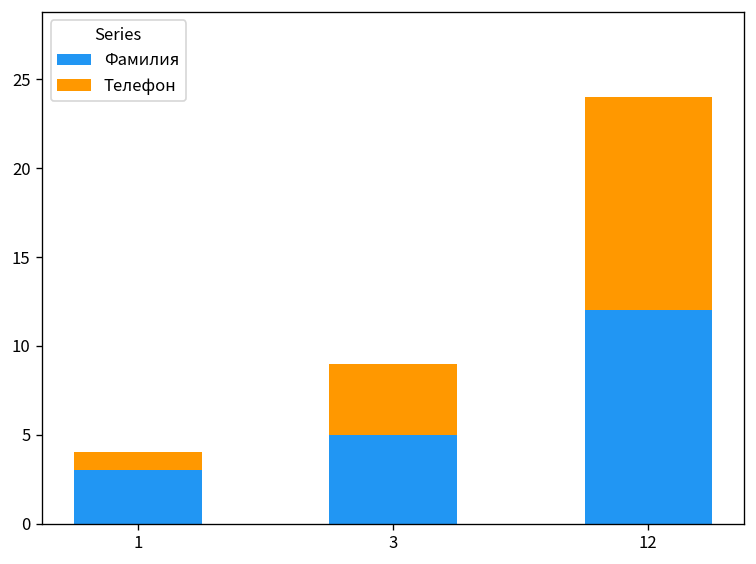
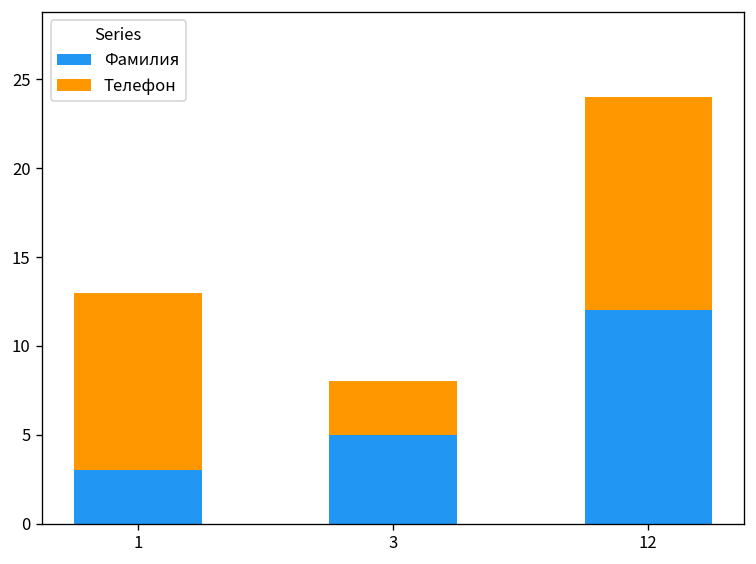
  {
    "Фамилия": {
      "1": 3,
      "3": 5,
      "12": 12
    },
    "Телефон": {
-     "1": 1,
-     "3": 4,
+     "1": 10,
+     "3": 3,
      "12": 12
    }
  }
